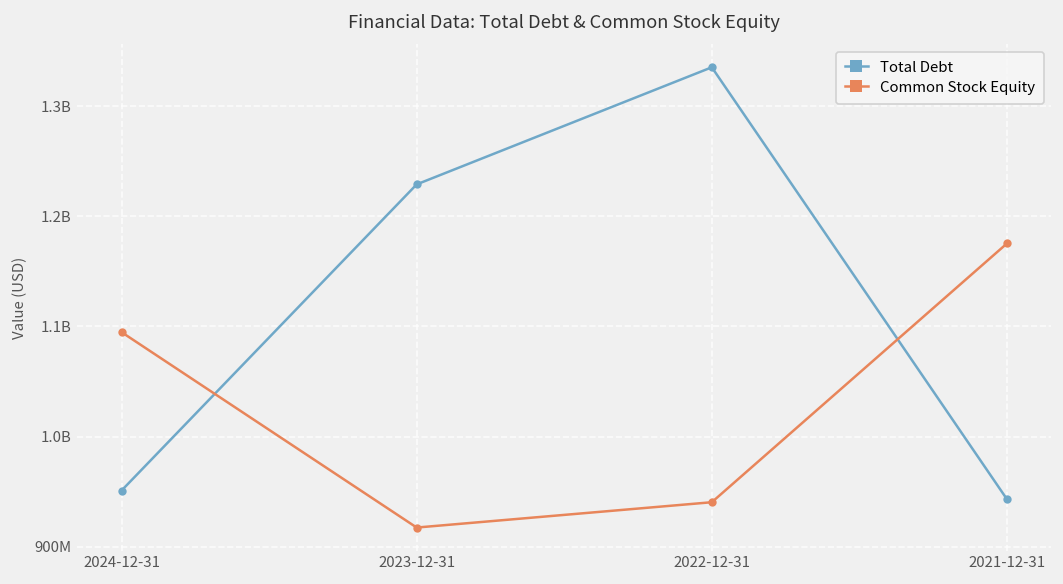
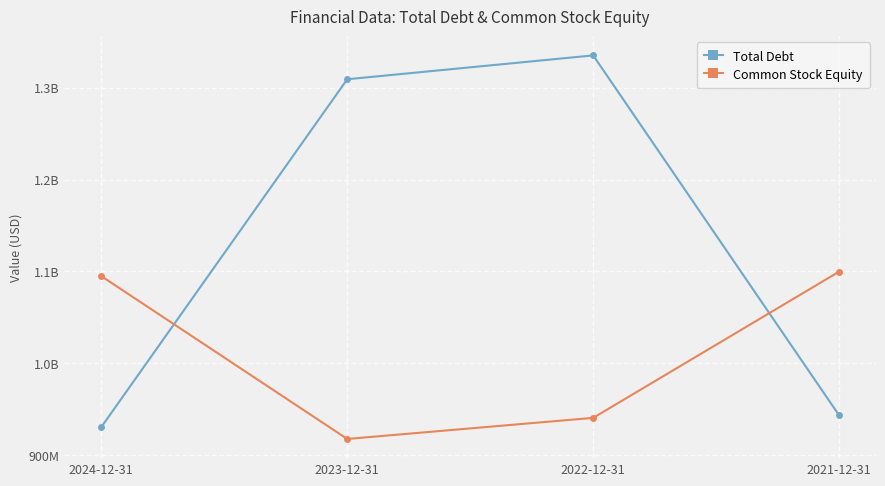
  {
    "Total Debt": {
-     "2024-12-31": 950000000,
-     "2023-12-31": 1230000000,
+     "2024-12-31": 930000000,
+     "2023-12-31": 1310000000,
      "2022-12-31": 1340000000,
      "2021-12-31": 940000000
    },
    "Common Stock Equity": {
      "2024-12-31": 1090000000,
      "2023-12-31": 920000000,
      "2022-12-31": 940000000,
-     "2021-12-31": 1180000000
+     "2021-12-31": 1100000000
    }
  }
